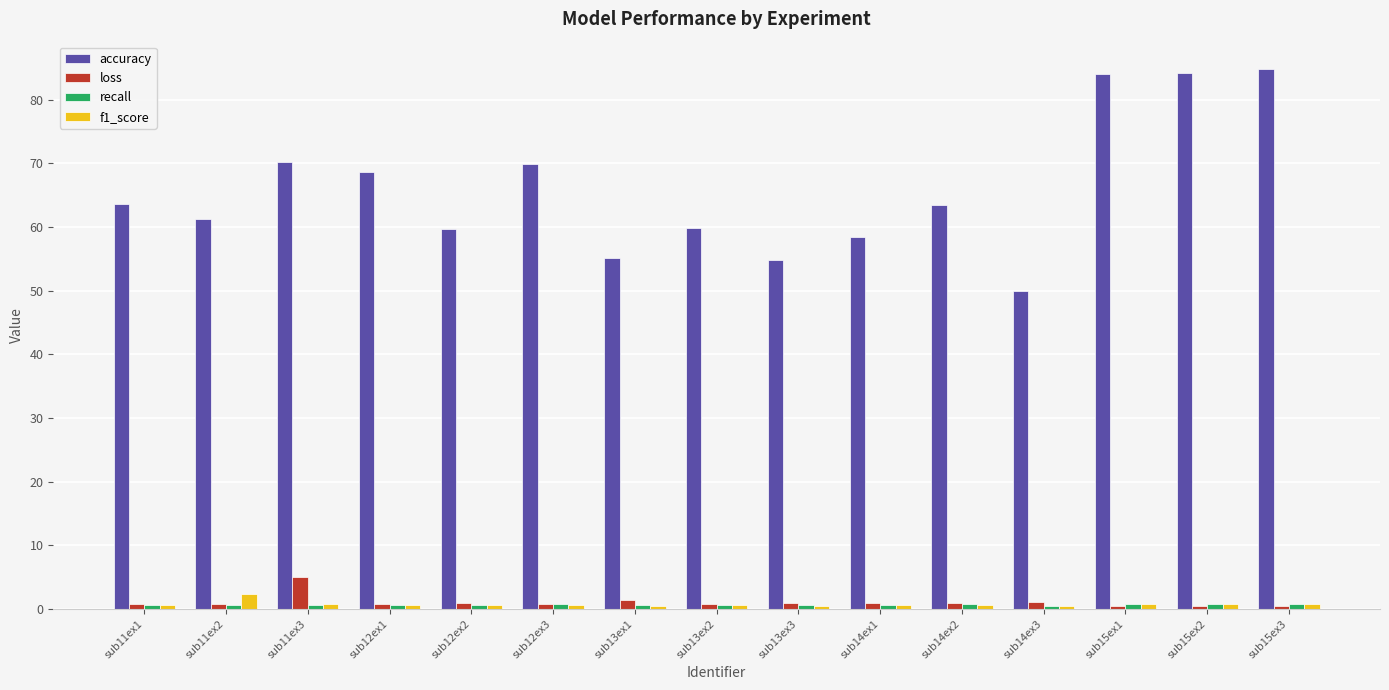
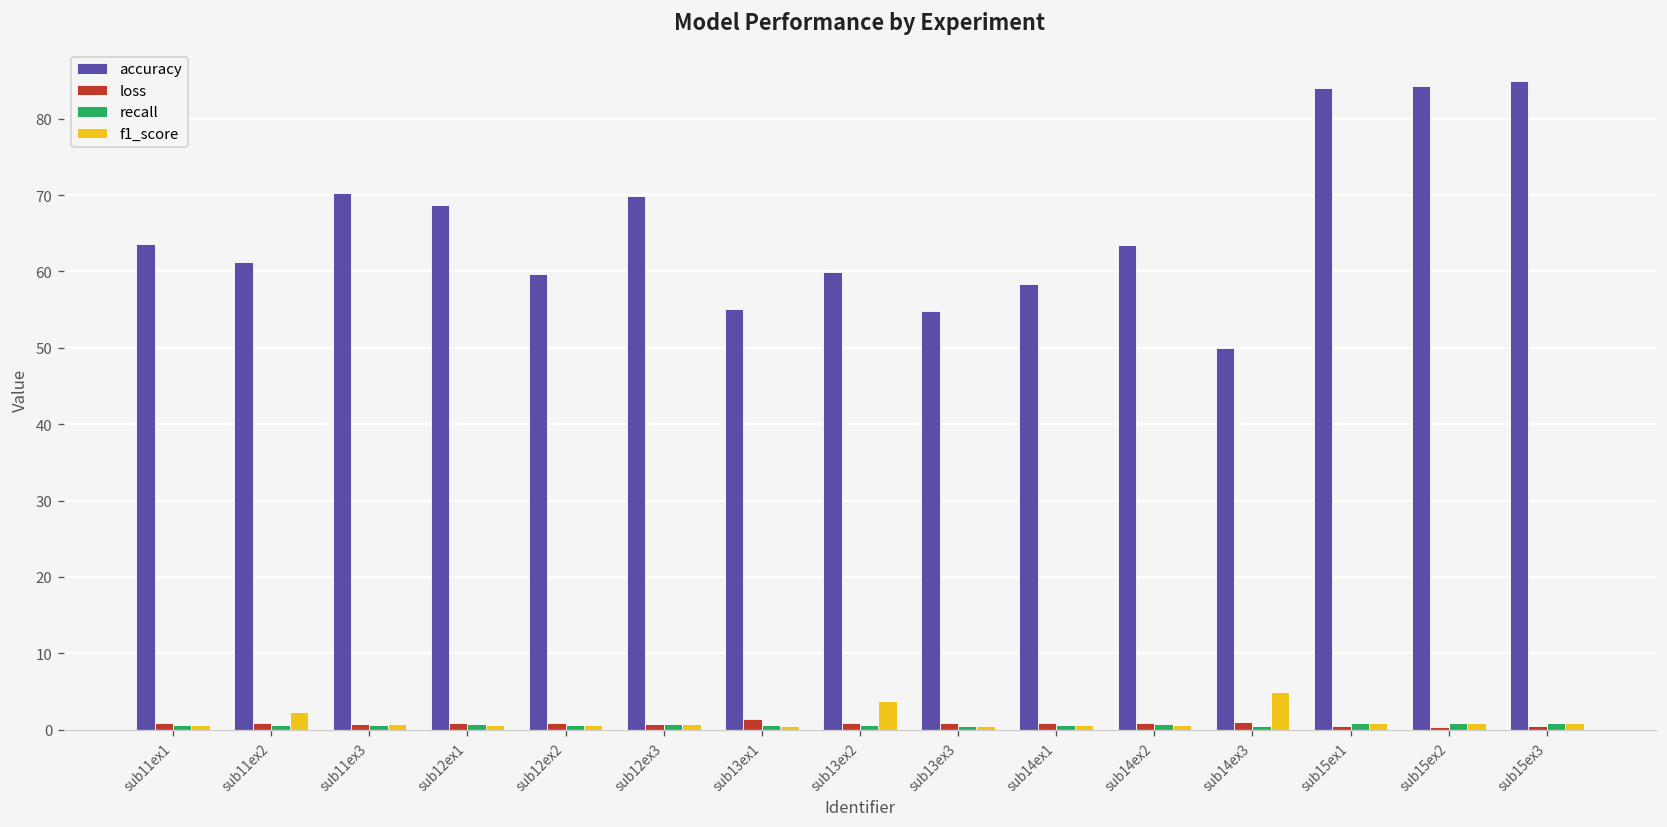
  {
    "accuracy": {
      "sub11ex1": 64,
      "sub11ex2": 61,
      "sub11ex3": 70,
      "sub12ex1": 69,
      "sub12ex2": 60,
      "sub12ex3": 70,
      "sub13ex1": 55,
      "sub13ex2": 60,
      "sub13ex3": 55,
      "sub14ex1": 58,
      "sub14ex2": 63,
      "sub14ex3": 50,
      "sub15ex1": 84,
      "sub15ex2": 84,
      "sub15ex3": 85
    },
    "loss": {
      "sub11ex1": 1,
      "sub11ex2": 1,
-     "sub11ex3": 5,
+     "sub11ex3": 1,
      "sub12ex1": 1,
      "sub12ex2": 1,
      "sub12ex3": 1,
      "sub13ex1": 1,
      "sub13ex2": 1,
      "sub13ex3": 1,
      "sub14ex1": 1,
      "sub14ex2": 1,
      "sub14ex3": 1,
      "sub15ex1": 0,
      "sub15ex2": 0,
      "sub15ex3": 0
    },
    "recall": {
      "sub11ex1": 1,
      "sub11ex2": 1,
      "sub11ex3": 1,
      "sub12ex1": 1,
      "sub12ex2": 1,
      "sub12ex3": 1,
      "sub13ex1": 1,
      "sub13ex2": 1,
      "sub13ex3": 1,
      "sub14ex1": 1,
      "sub14ex2": 1,
      "sub14ex3": 0,
      "sub15ex1": 1,
      "sub15ex2": 1,
      "sub15ex3": 1
    },
    "f1_score": {
      "sub11ex1": 1,
      "sub11ex2": 2,
      "sub11ex3": 1,
      "sub12ex1": 1,
      "sub12ex2": 1,
      "sub12ex3": 1,
      "sub13ex1": 0,
-     "sub13ex2": 1,
+     "sub13ex2": 4,
      "sub13ex3": 1,
      "sub14ex1": 1,
      "sub14ex2": 1,
-     "sub14ex3": 0,
+     "sub14ex3": 5,
      "sub15ex1": 1,
      "sub15ex2": 1,
      "sub15ex3": 1
    }
  }
